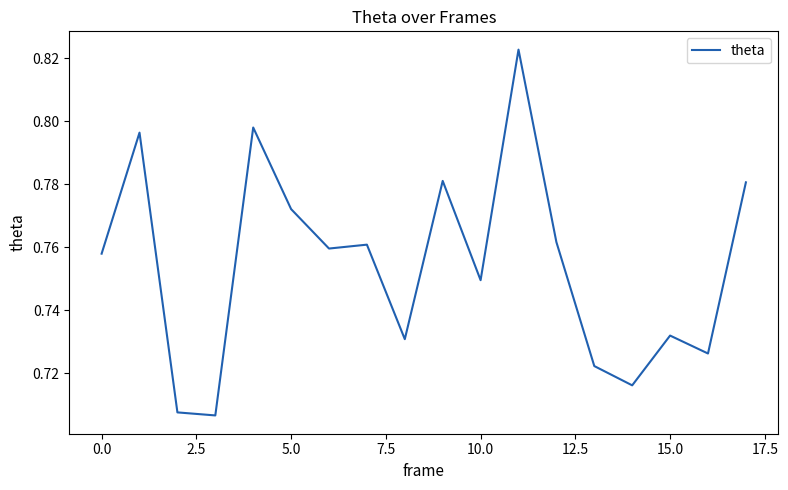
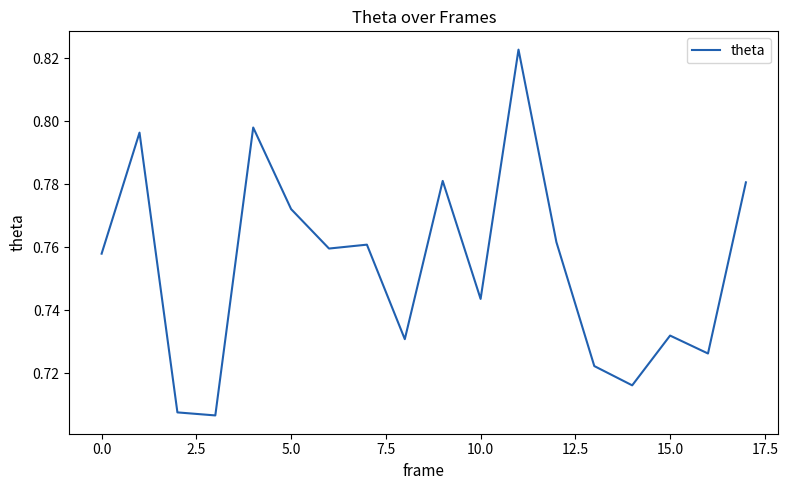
  {
    "0.0": 0.758,
    "5.0": 0.772,
-   "10.0": 0.750,
+   "10.0": 0.744,
    "15.0": 0.732
  }
